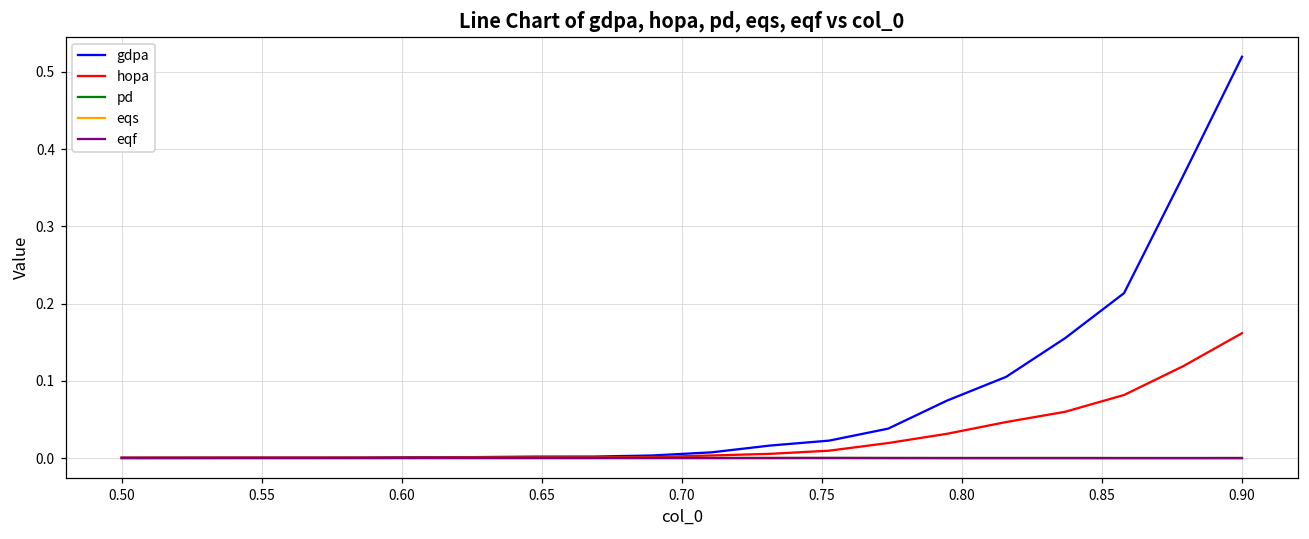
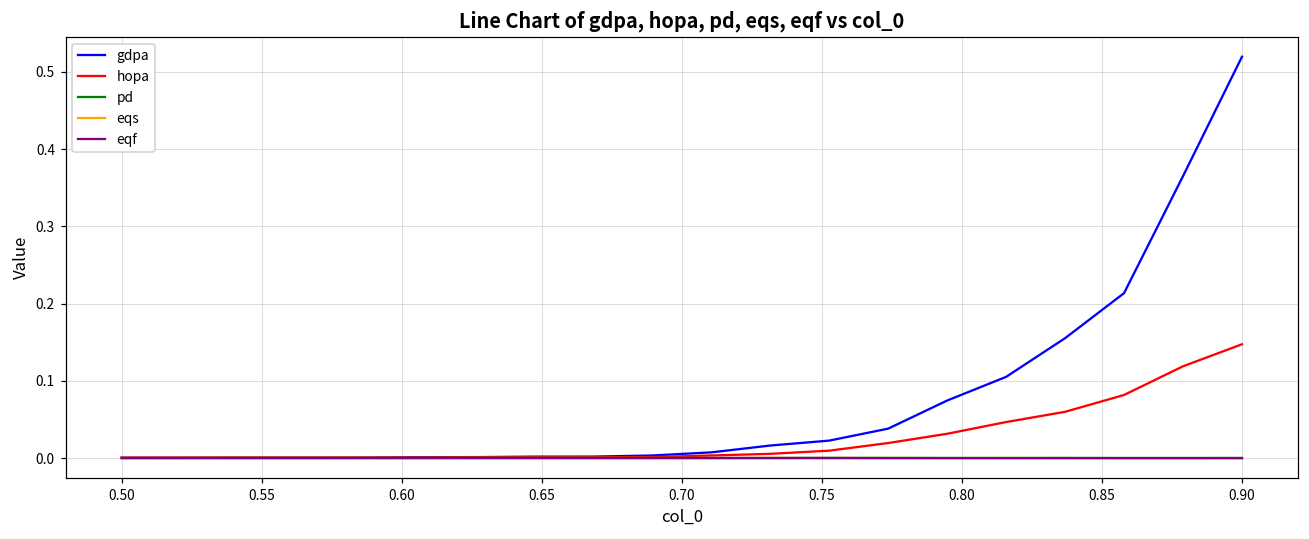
  {
    "gdpa": {
      "0.90": 0.52
    },
    "hopa": {
-     "0.90": 0.16
+     "0.90": 0.15
    },
    "eqf": {
      "0.90": 0.00
    }
  }
